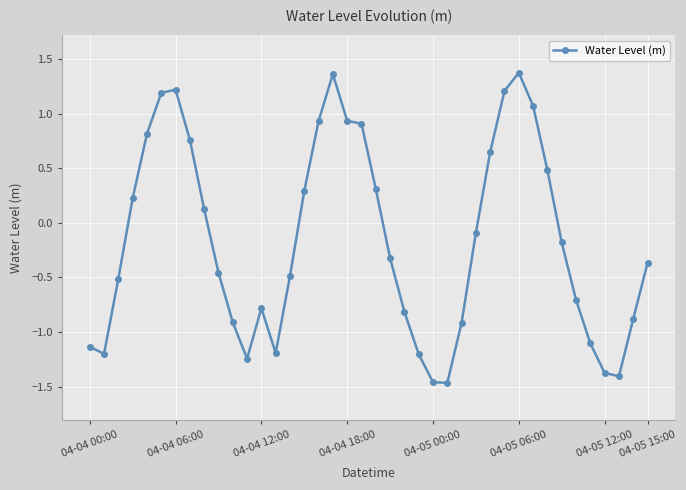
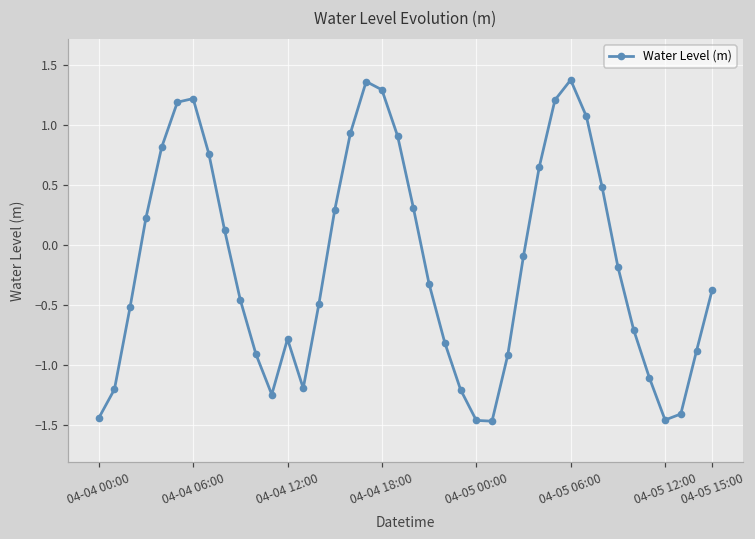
  {
-   "04-04 00:00": -1.13,
+   "04-04 00:00": -1.44,
    "04-04 06:00": 1.22,
    "04-04 12:00": -0.78,
-   "04-04 18:00": 0.93,
+   "04-04 18:00": 1.29,
    "04-05 00:00": -1.46,
    "04-05 06:00": 1.38,
-   "04-05 12:00": -1.37,
+   "04-05 12:00": -1.46,
    "04-05 15:00": -0.37
  }
